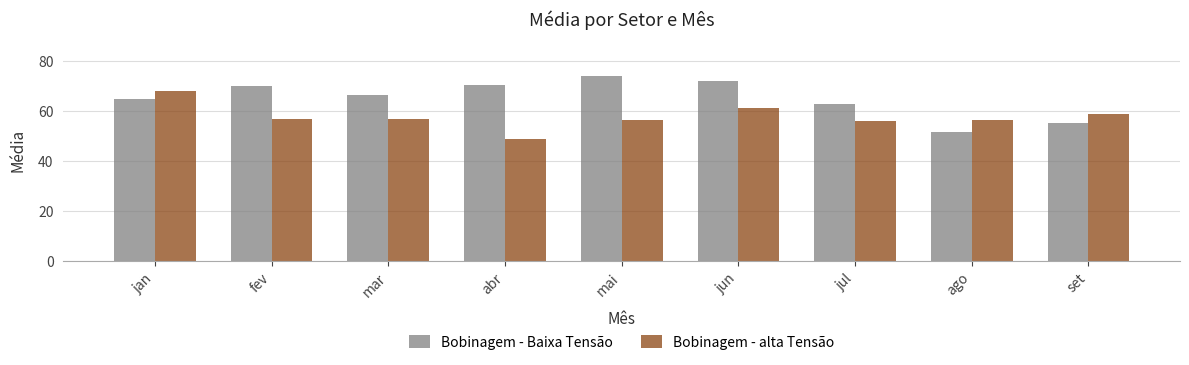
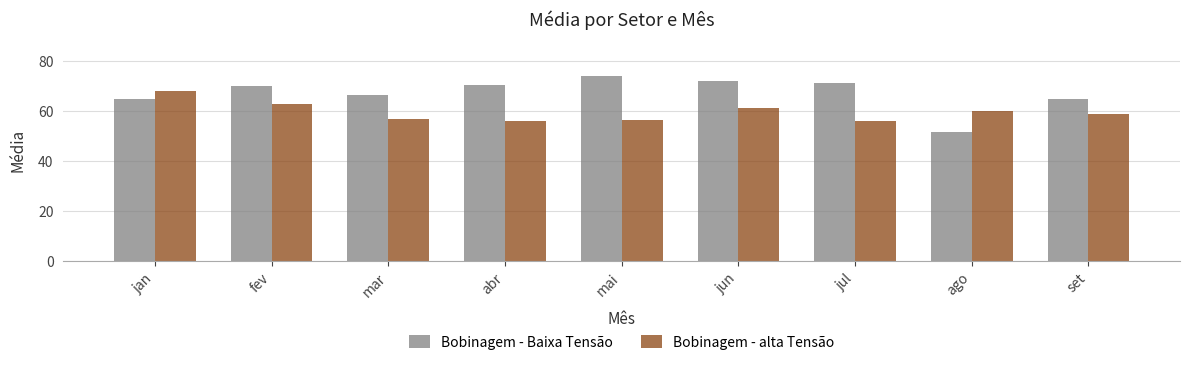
  {
    "Bobinagem - Baixa Tensão": {
      "jan": 65,
      "fev": 70,
      "mar": 66,
      "abr": 70,
      "mai": 74,
      "jun": 72,
-     "jul": 63,
+     "jul": 71,
      "ago": 52,
-     "set": 55
+     "set": 65
    },
    "Bobinagem - alta Tensão": {
      "jan": 68,
-     "fev": 57,
+     "fev": 63,
      "mar": 57,
-     "abr": 49,
+     "abr": 56,
      "mai": 56,
      "jun": 61,
      "jul": 56,
-     "ago": 56,
+     "ago": 60,
      "set": 59
    }
  }
